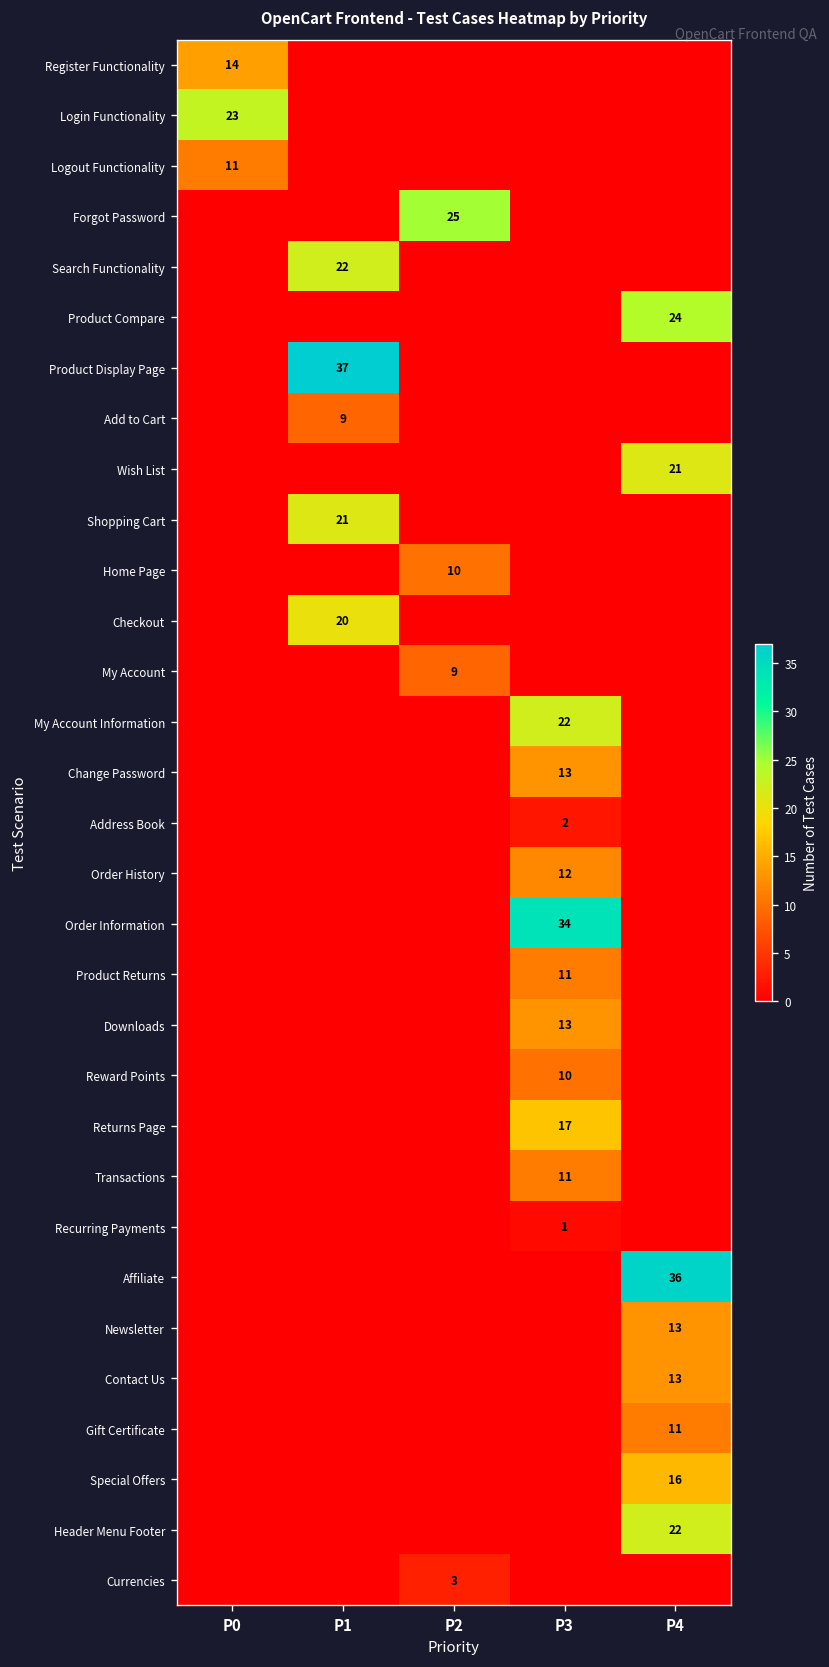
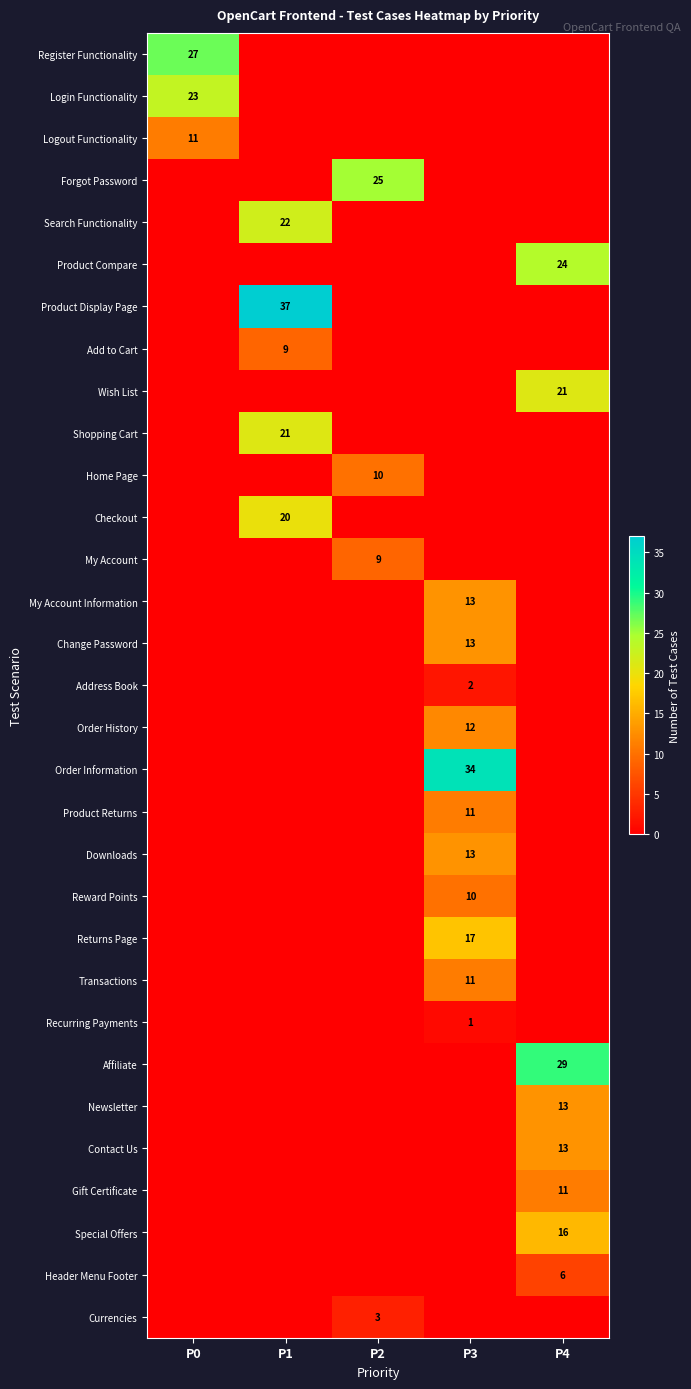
  {
    "Register Functionality": {
-     "P0": 14
+     "P0": 27
    },
    "Login Functionality": {
      "P0": 23
    },
    "Logout Functionality": {
      "P0": 11
    },
    "Forgot Password": {
      "P2": 25
    },
    "Search Functionality": {
      "P1": 22
    },
    "Product Compare": {
      "P4": 24
    },
    "Product Display Page": {
      "P1": 37
    },
    "Add to Cart": {
      "P1": 9
    },
    "Wish List": {
      "P4": 21
    },
    "Shopping Cart": {
      "P1": 21
    },
    "Home Page": {
      "P2": 10
    },
    "Checkout": {
      "P1": 20
    },
    "My Account": {
      "P2": 9
    },
    "My Account Information": {
-     "P3": 22
+     "P3": 13
    },
    "Change Password": {
      "P3": 13
    },
    "Address Book": {
      "P3": 2
    },
    "Order History": {
      "P3": 12
    },
    "Order Information": {
      "P3": 34
    },
    "Product Returns": {
      "P3": 11
    },
    "Downloads": {
      "P3": 13
    },
    "Reward Points": {
      "P3": 10
    },
    "Returns Page": {
      "P3": 17
    },
    "Transactions": {
      "P3": 11
    },
    "Recurring Payments": {
      "P3": 1
    },
    "Affiliate": {
-     "P4": 36
+     "P4": 29
    },
    "Newsletter": {
      "P4": 13
    },
    "Contact Us": {
      "P4": 13
    },
    "Gift Certificate": {
      "P4": 11
    },
    "Special Offers": {
      "P4": 16
    },
    "Header Menu Footer": {
-     "P4": 22
+     "P4": 6
    },
    "Currencies": {
      "P2": 3
    }
  }
